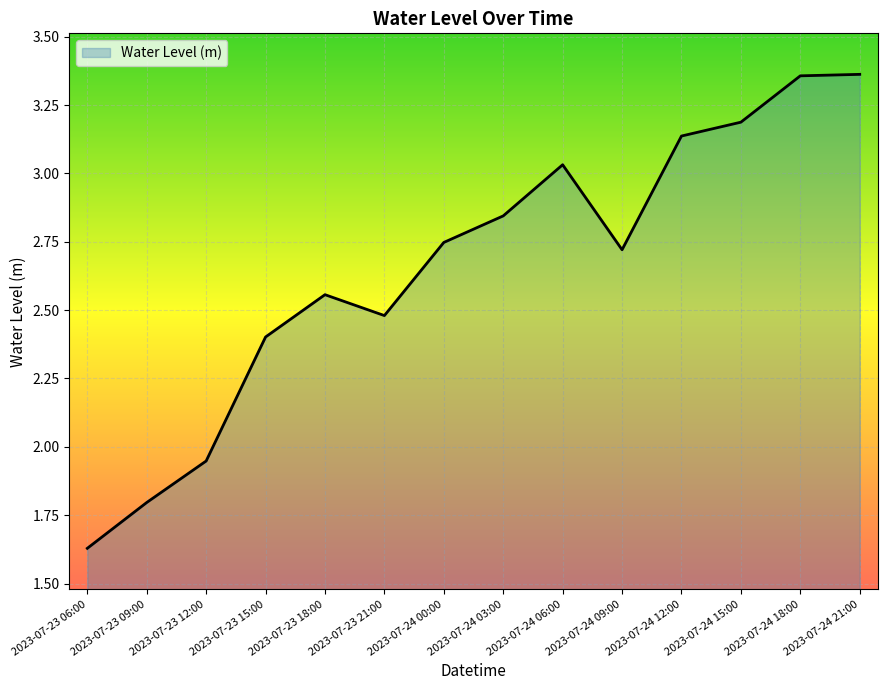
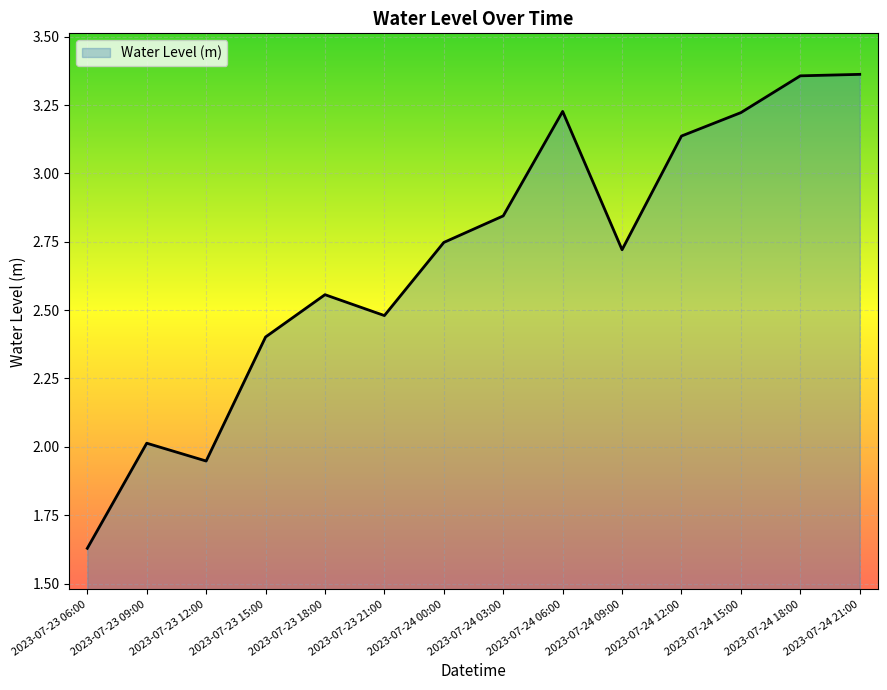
  {
    "2023-07-23 06:00": 1.63,
-   "2023-07-23 09:00": 1.80,
+   "2023-07-23 09:00": 2.01,
    "2023-07-23 12:00": 1.95,
    "2023-07-23 15:00": 2.40,
    "2023-07-23 18:00": 2.56,
    "2023-07-23 21:00": 2.48,
    "2023-07-24 00:00": 2.75,
    "2023-07-24 03:00": 2.84,
-   "2023-07-24 06:00": 3.03,
+   "2023-07-24 06:00": 3.23,
    "2023-07-24 09:00": 2.72,
    "2023-07-24 12:00": 3.14,
-   "2023-07-24 15:00": 3.19,
+   "2023-07-24 15:00": 3.22,
    "2023-07-24 18:00": 3.36,
    "2023-07-24 21:00": 3.36
  }
